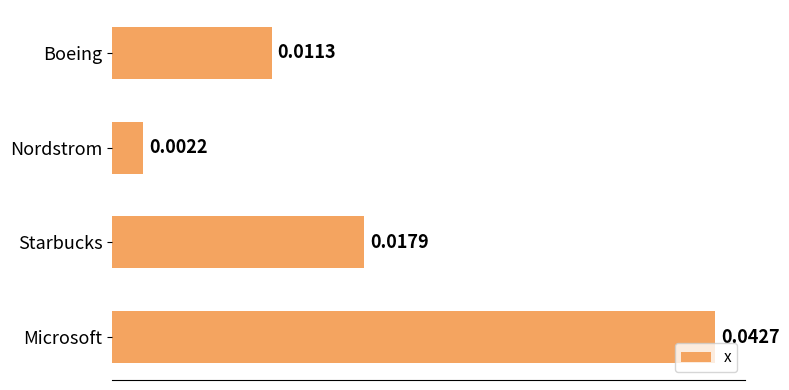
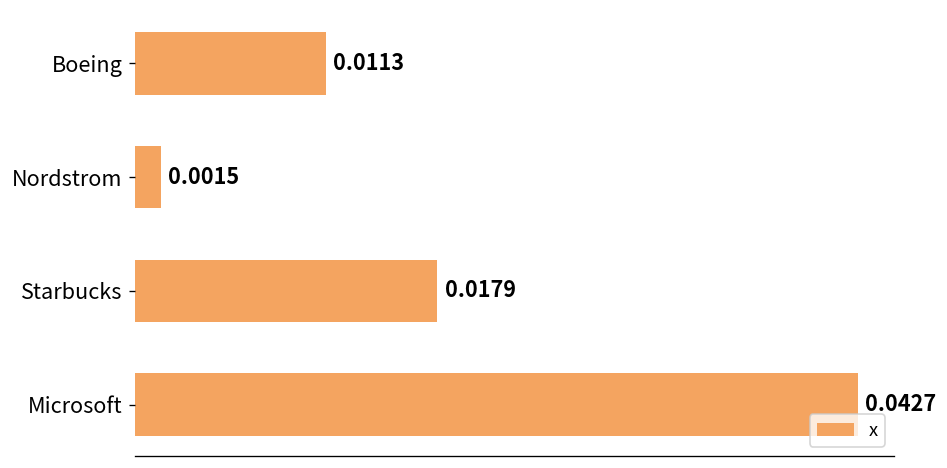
  {
    "Boeing": 0.0113,
-   "Nordstrom": 0.0022,
+   "Nordstrom": 0.0015,
    "Starbucks": 0.0179
  }
